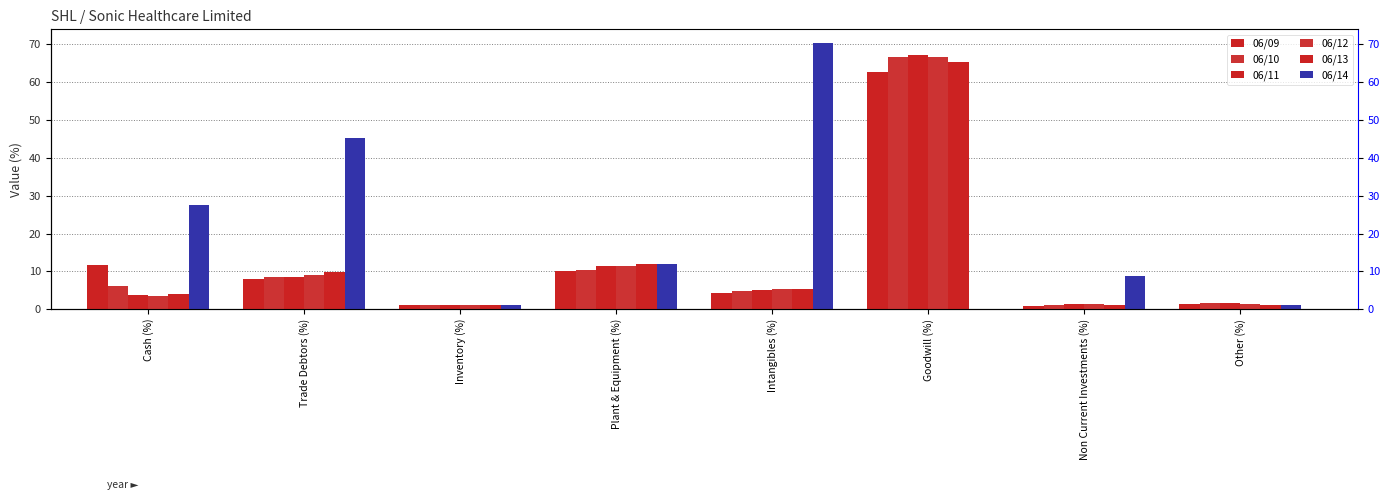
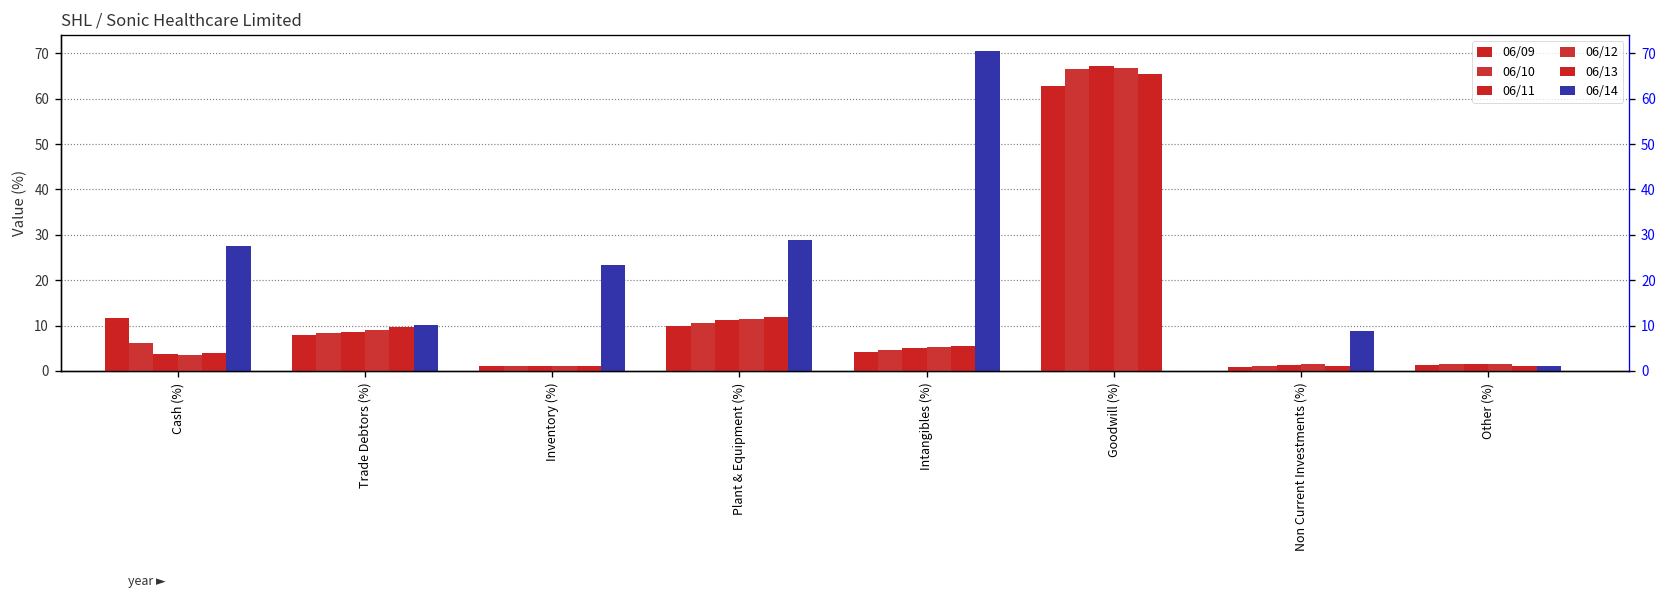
  {
    "06/14": {
      "Cash (%)": 28,
-     "Trade Debtors (%)": 45,
-     "Inventory (%)": 1,
-     "Plant & Equipment (%)": 12,
+     "Trade Debtors (%)": 10,
+     "Inventory (%)": 23,
+     "Plant & Equipment (%)": 29,
      "Intangibles (%)": 70,
      "Goodwill (%)": 0,
      "Non Current Investments (%)": 9,
      "Other (%)": 1
    }
  }
